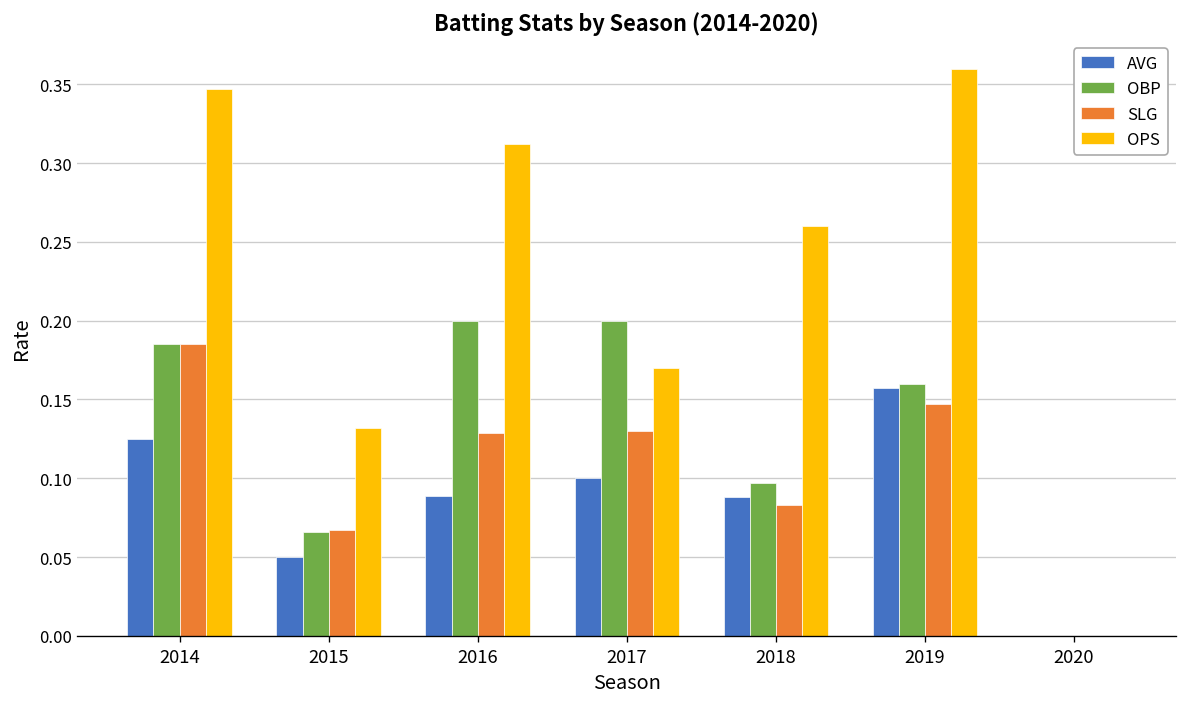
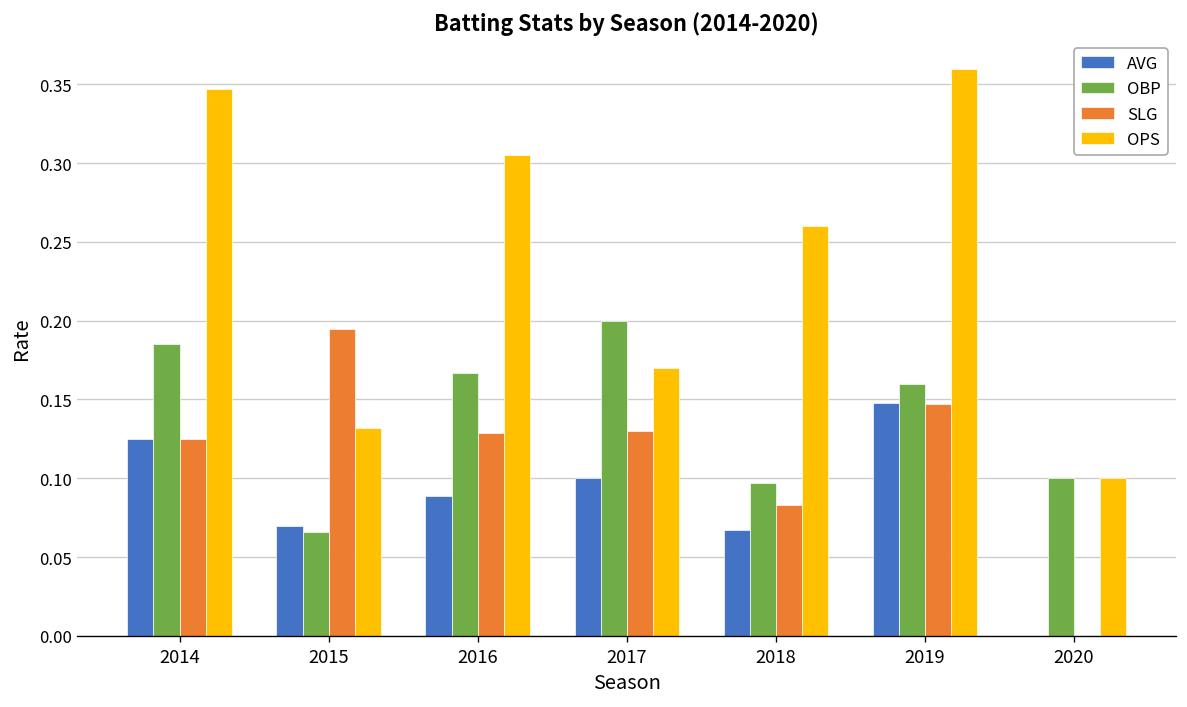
  {
    "AVG": {
      "2014": 0.125,
-     "2015": 0.05,
+     "2015": 0.07,
      "2016": 0.089,
      "2017": 0.100,
-     "2018": 0.088,
-     "2019": 0.157,
+     "2018": 0.067,
+     "2019": 0.148,
      "2020": 0.000
    },
    "OBP": {
      "2014": 0.185,
      "2015": 0.066,
-     "2016": 0.200,
+     "2016": 0.167,
      "2017": 0.200,
      "2018": 0.097,
      "2019": 0.160,
-     "2020": 0.0
+     "2020": 0.1
    },
    "SLG": {
-     "2014": 0.185,
-     "2015": 0.067,
+     "2014": 0.125,
+     "2015": 0.195,
      "2016": 0.129,
      "2017": 0.130,
      "2018": 0.083,
      "2019": 0.147,
      "2020": 0.000
    },
    "OPS": {
      "2014": 0.347,
      "2015": 0.132,
-     "2016": 0.312,
+     "2016": 0.305,
      "2017": 0.170,
      "2018": 0.260,
      "2019": 0.360,
-     "2020": 0.0
+     "2020": 0.1
    }
  }
